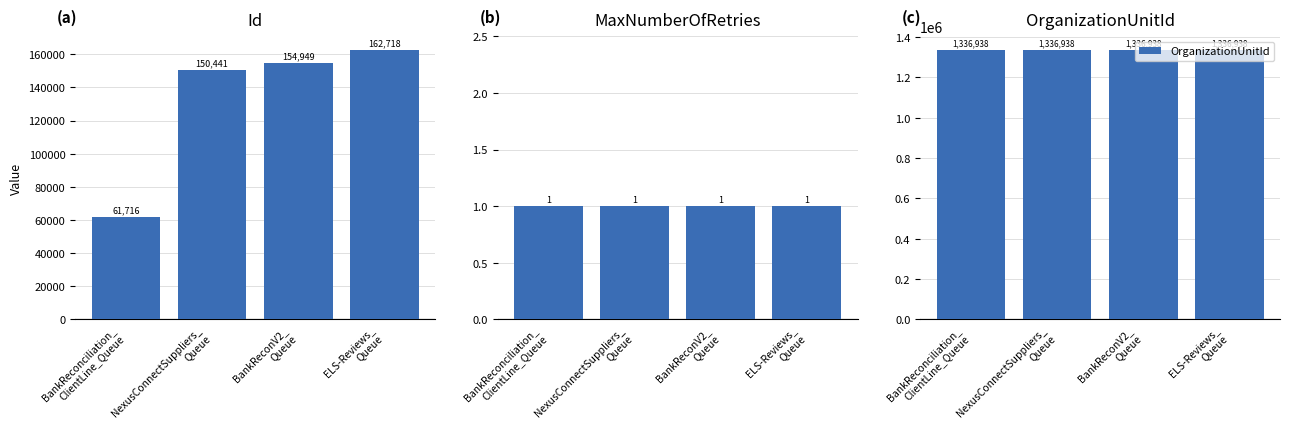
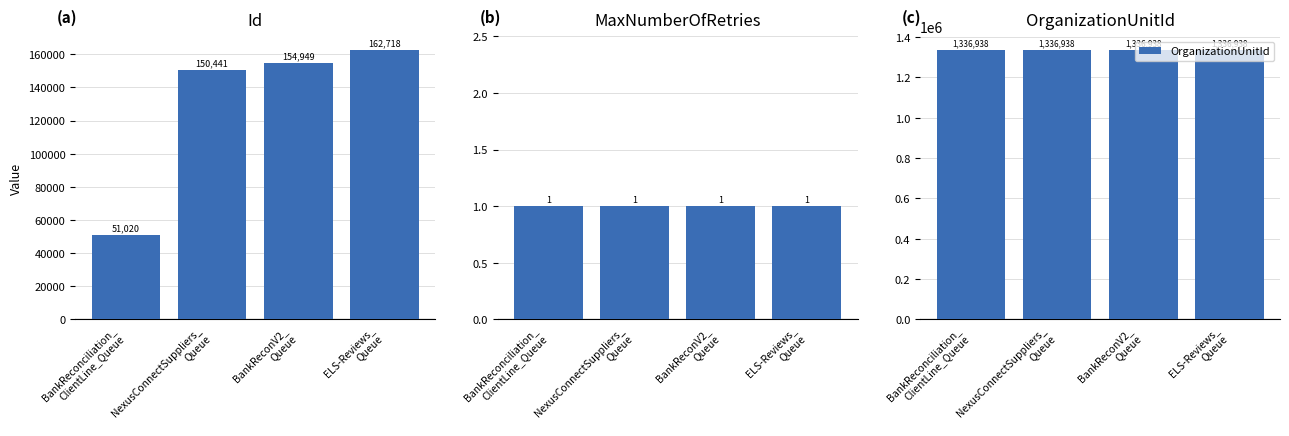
  {
    "Id": {
-     "BankReconciliation_ ClientLine_Queue": "61,716",
+     "BankReconciliation_ ClientLine_Queue": "51,020",
      "NexusConnectSuppliers_ Queue": "150,441",
      "BankReconV2_ Queue": "154,949",
      "ELS-Reviews_ Queue": "162,718"
    },
    "MaxNumberOfRetries": {
      "BankReconciliation_ ClientLine_Queue": "1",
      "NexusConnectSuppliers_ Queue": "1",
      "BankReconV2_ Queue": "1",
      "ELS-Reviews_ Queue": "1"
    },
    "OrganizationUnitId": {
      "BankReconciliation_ ClientLine_Queue": "1,336,938",
      "NexusConnectSuppliers_ Queue": "1,336,938"
    }
  }
